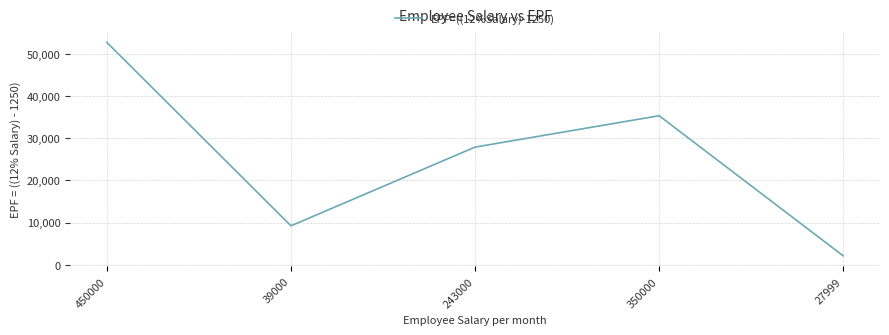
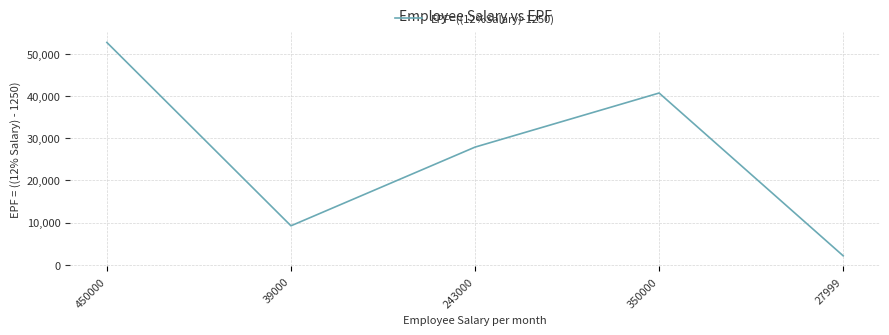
  {
    "450000": "53,000",
    "39000": "9,000",
    "243000": "28,000",
-   "350000": "35,000",
+   "350000": "41,000",
    "27999": "2,000"
  }
